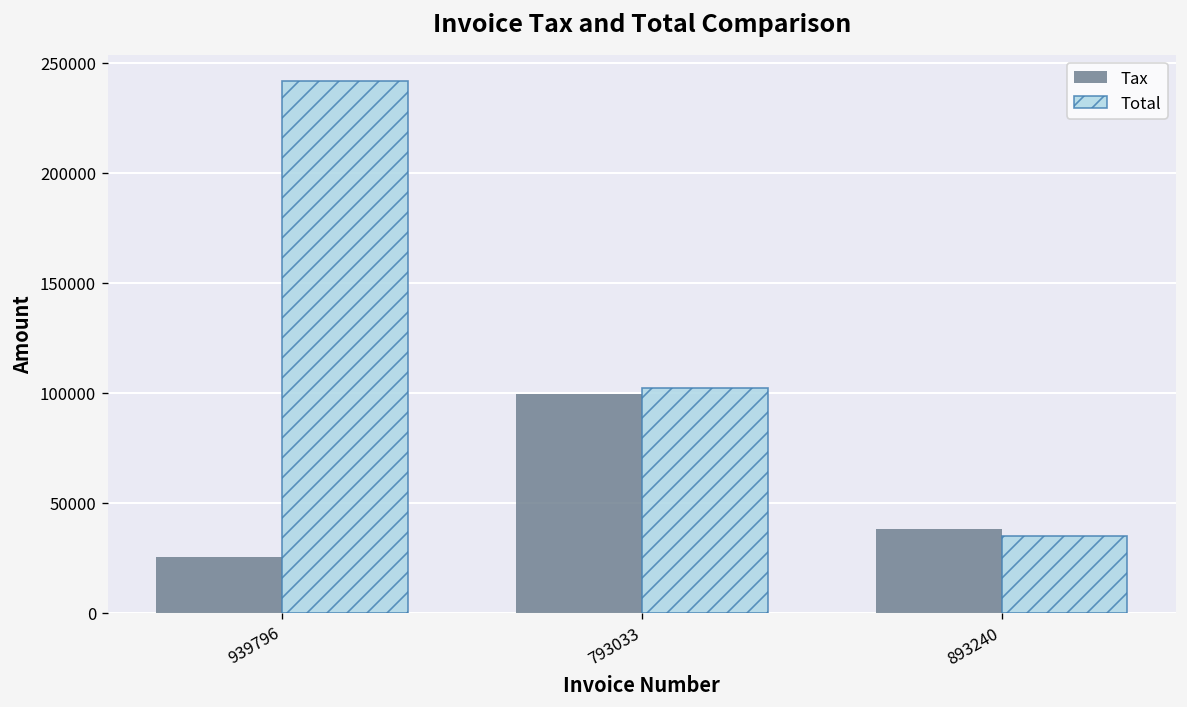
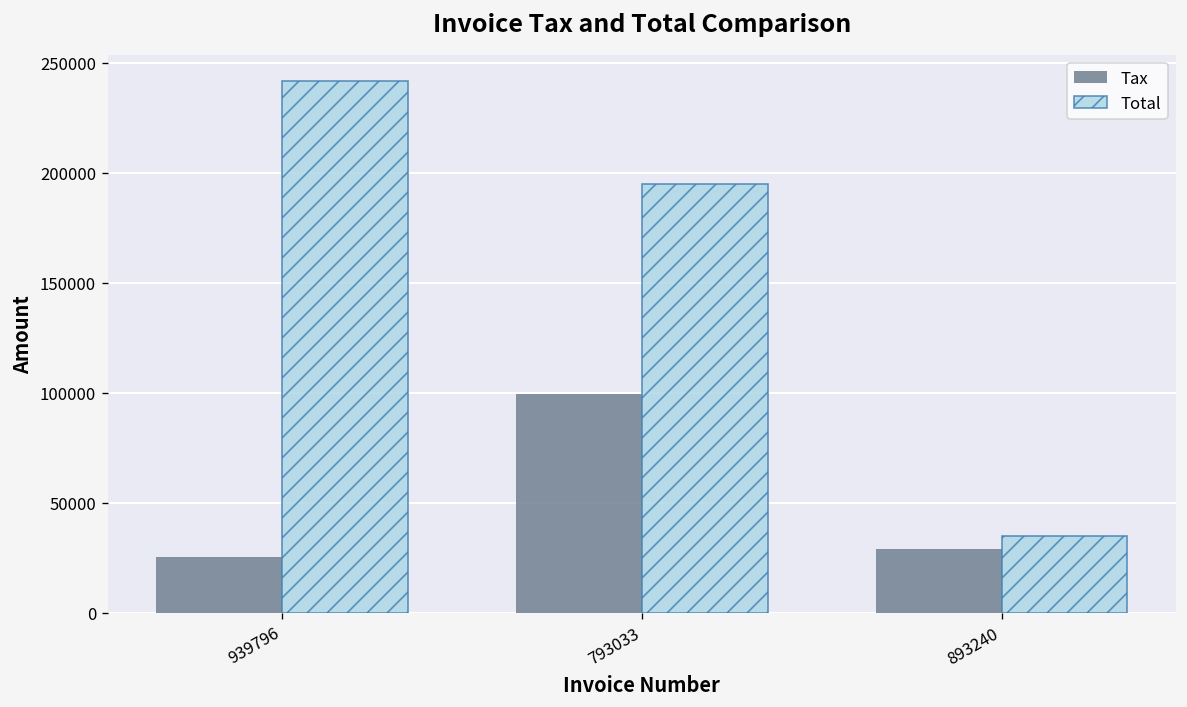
  {
    "Tax": {
      "939796": 26000,
      "793033": 99000,
-     "893240": 38000
+     "893240": 29000
    },
    "Total": {
      "939796": 242000,
-     "793033": 102000,
+     "793033": 195000,
      "893240": 35000
    }
  }
